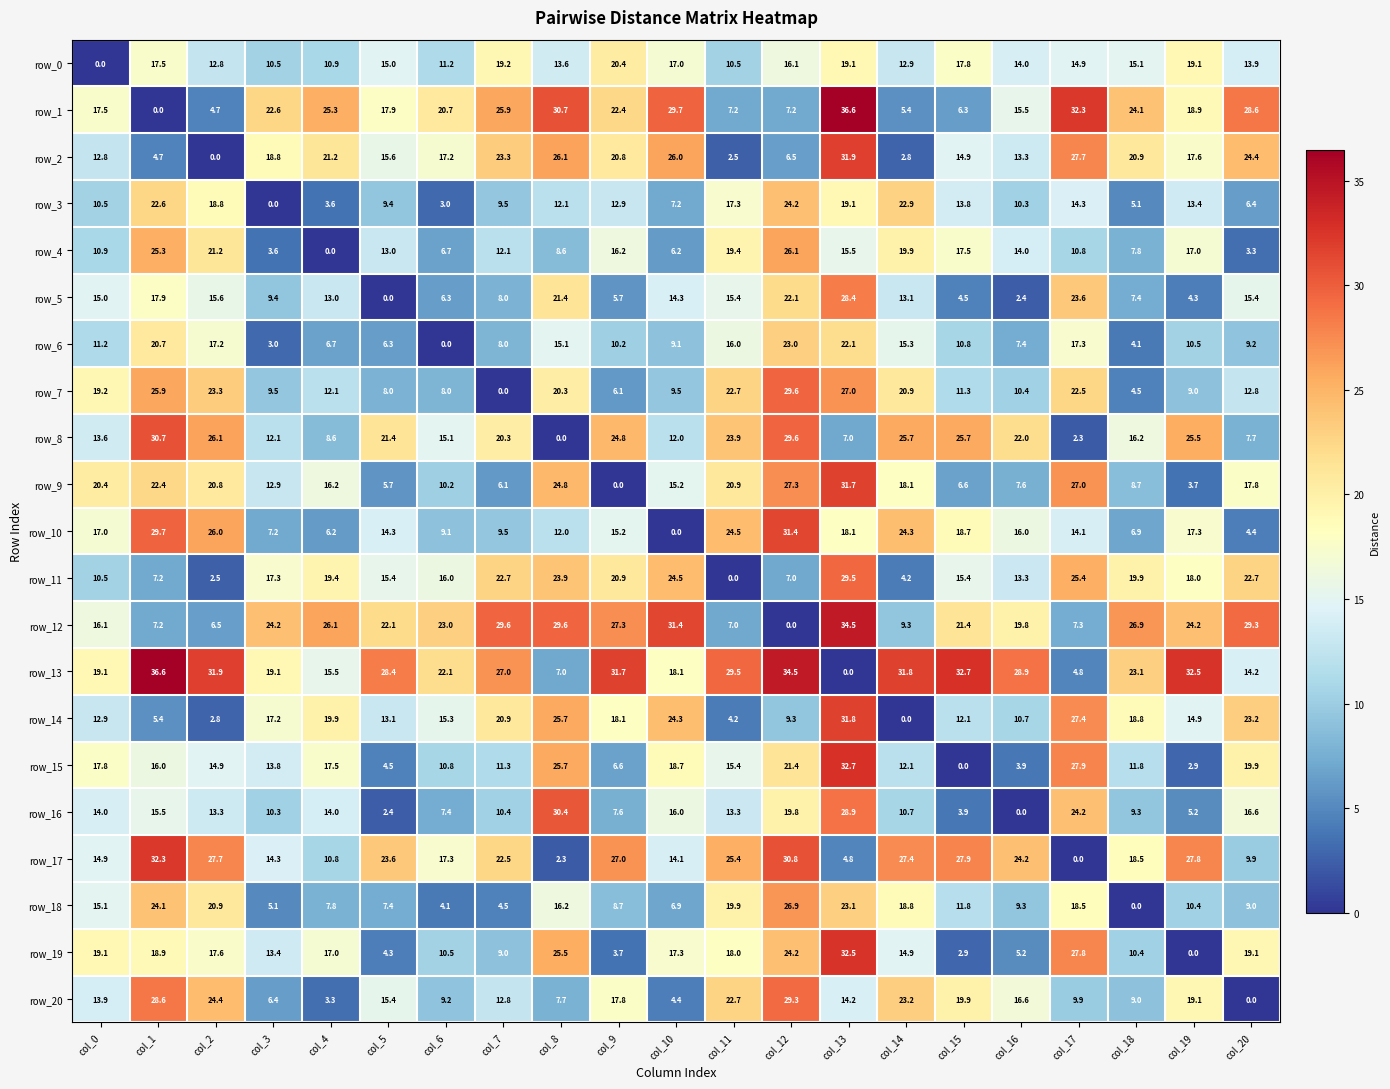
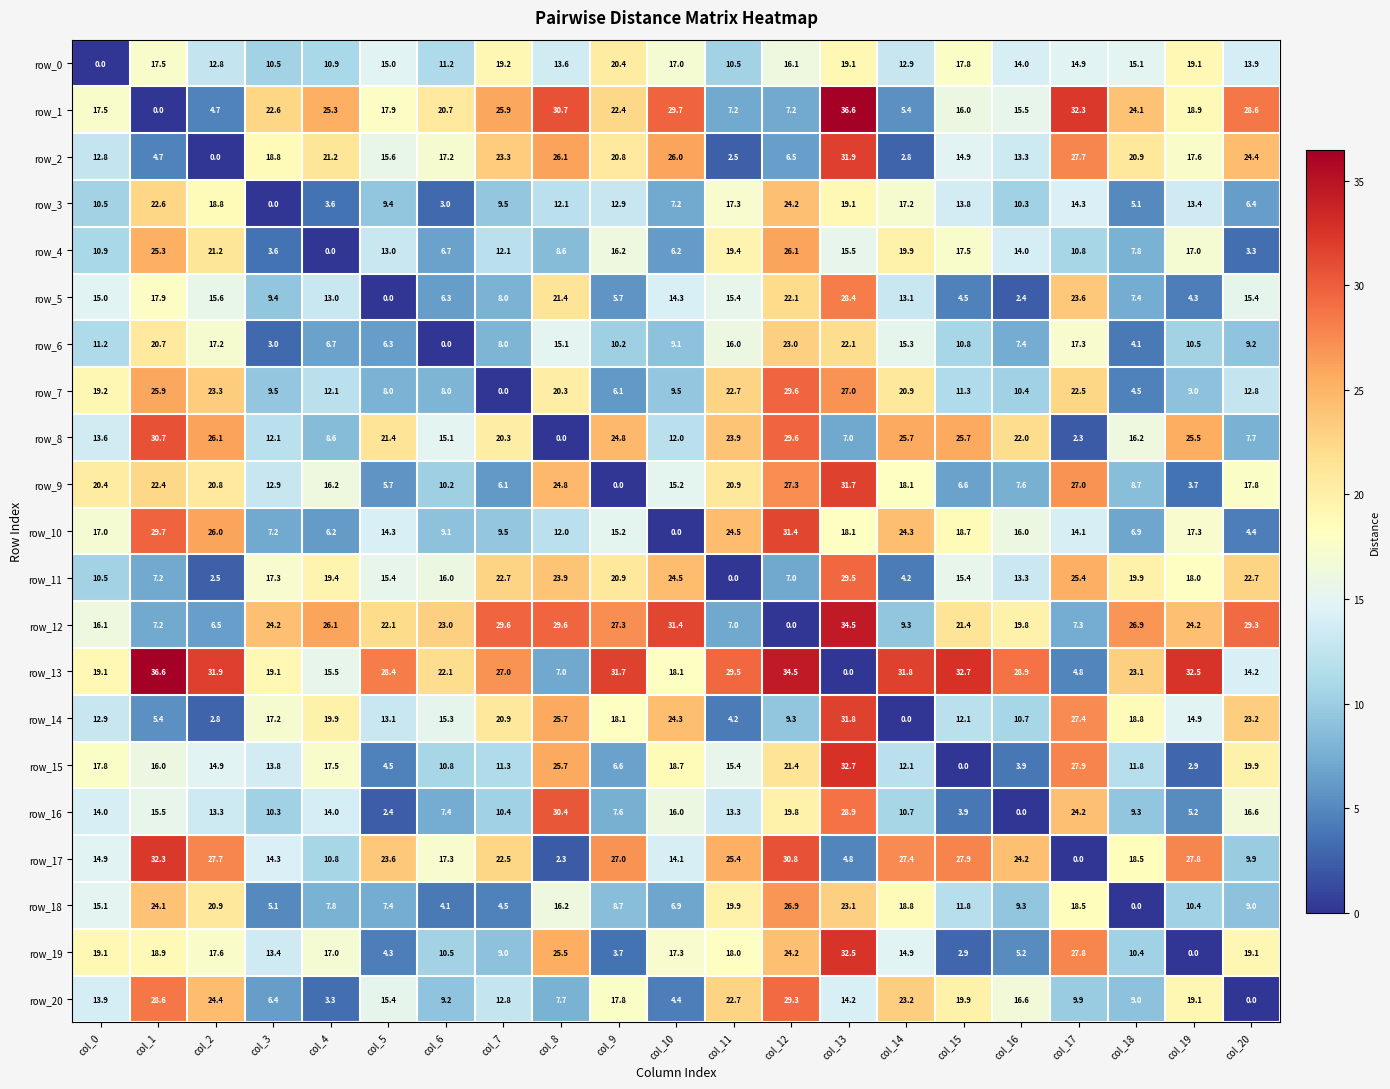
  {
    "row_1": {
      "col_0": 17.5,
      "col_1": 0.0,
      "col_2": 4.7,
      "col_3": 22.6,
      "col_4": 25.3,
      "col_5": 17.9,
      "col_6": 20.7,
      "col_7": 25.9,
      "col_8": 30.7,
      "col_9": 22.4,
      "col_10": 29.7,
      "col_11": 7.2,
      "col_12": 7.2,
      "col_13": 36.6,
      "col_14": 5.4,
-     "col_15": 6.3,
+     "col_15": 16.0,
      "col_16": 15.5,
      "col_17": 32.3,
      "col_18": 24.1,
      "col_19": 18.9,
      "col_20": 28.6
    },
    "row_3": {
      "col_0": 10.5,
      "col_1": 22.6,
      "col_2": 18.8,
      "col_3": 0.0,
      "col_4": 3.6,
      "col_5": 9.4,
      "col_6": 3.0,
      "col_7": 9.5,
      "col_8": 12.1,
      "col_9": 12.9,
      "col_10": 7.2,
      "col_11": 17.3,
      "col_12": 24.2,
      "col_13": 19.1,
-     "col_14": 22.9,
+     "col_14": 17.2,
      "col_15": 13.8,
      "col_16": 10.3,
      "col_17": 14.3,
      "col_18": 5.1,
      "col_19": 13.4,
      "col_20": 6.4
    }
  }
